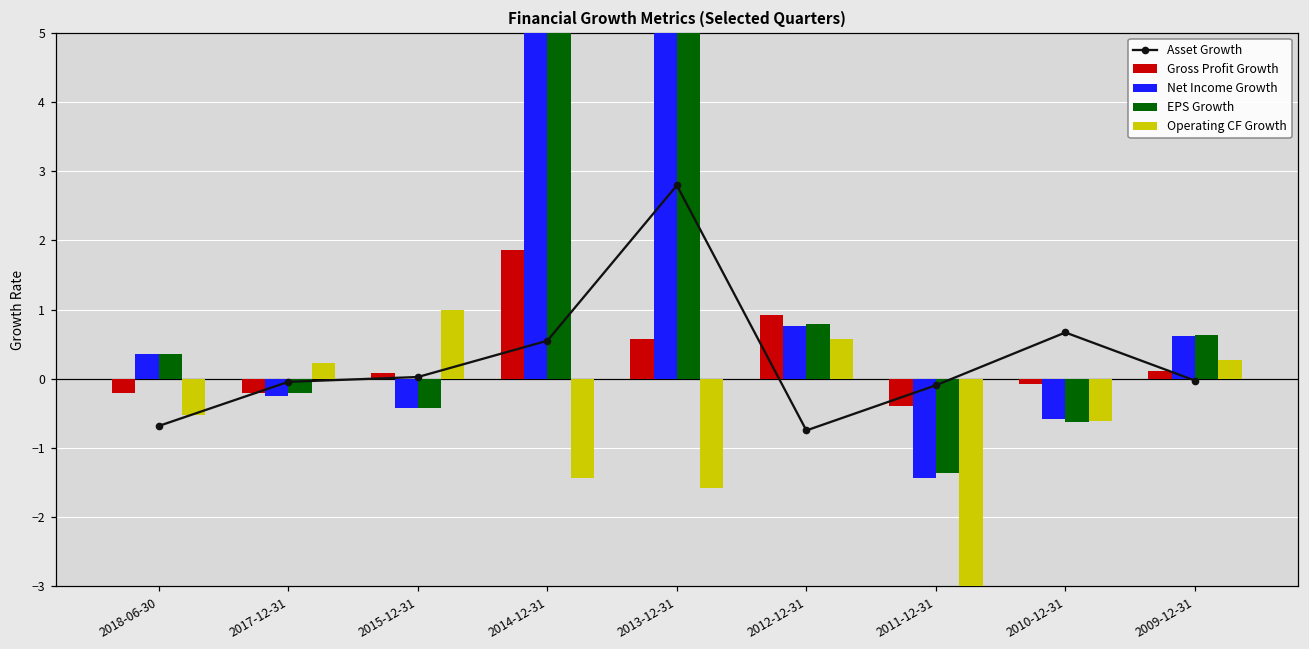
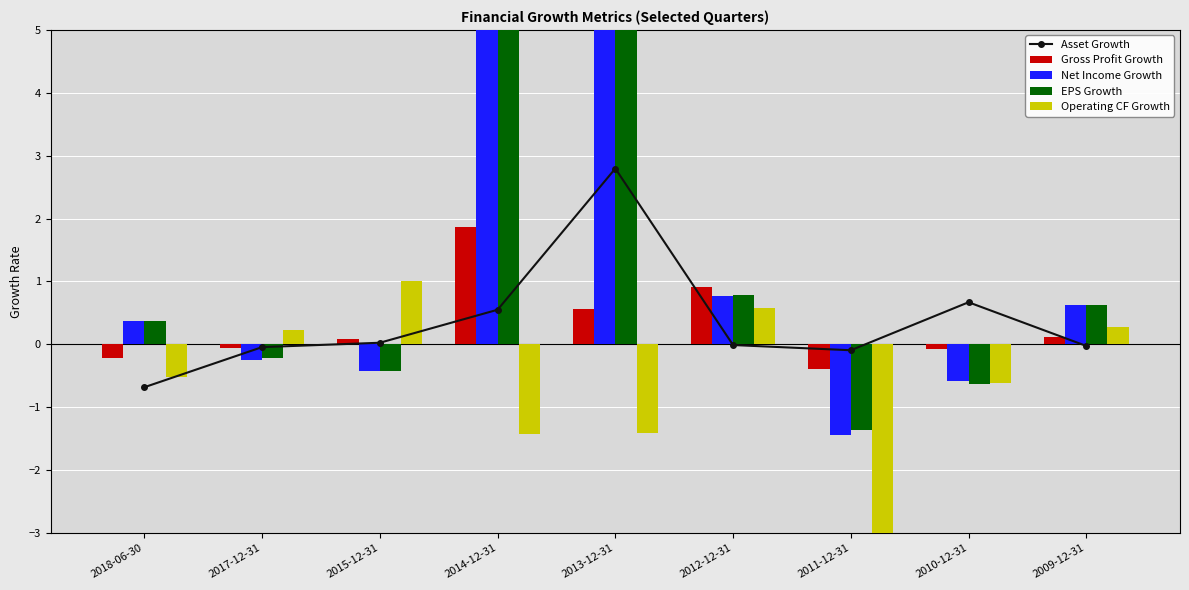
  {
    "Gross Profit Growth": {
      "2018-06-30": -0.2,
-     "2017-12-31": -0.2,
+     "2017-12-31": 0.0,
      "2015-12-31": 0.1,
      "2014-12-31": 1.9,
      "2013-12-31": 0.6,
      "2012-12-31": 0.9,
      "2011-12-31": -0.4,
      "2010-12-31": -0.1,
      "2009-12-31": 0.1
    },
    "Asset Growth": {
      "2018-06-30": -0.7,
      "2017-12-31": 0.0,
      "2015-12-31": 0.0,
      "2014-12-31": 0.6,
      "2013-12-31": 2.8,
-     "2012-12-31": -0.7,
+     "2012-12-31": 0.0,
      "2011-12-31": -0.1,
      "2010-12-31": 0.7,
      "2009-12-31": 0.0
    },
    "Net Income Growth": {
      "2018-06-30": 0.4,
      "2017-12-31": -0.2,
      "2015-12-31": -0.4,
      "2014-12-31": 5.0,
      "2013-12-31": 5.0,
      "2012-12-31": 0.8,
      "2011-12-31": -1.4,
      "2010-12-31": -0.6,
      "2009-12-31": 0.6
    },
    "EPS Growth": {
      "2018-06-30": 0.4,
      "2017-12-31": -0.2,
      "2015-12-31": -0.4,
      "2014-12-31": 5.0,
      "2013-12-31": 5.0,
      "2012-12-31": 0.8,
      "2011-12-31": -1.4,
      "2010-12-31": -0.6,
      "2009-12-31": 0.6
    },
    "Operating CF Growth": {
      "2018-06-30": -0.5,
      "2017-12-31": 0.2,
      "2015-12-31": 1.0,
      "2014-12-31": -1.4,
-     "2013-12-31": -1.6,
+     "2013-12-31": -1.4,
      "2012-12-31": 0.6,
      "2011-12-31": -3.0,
      "2010-12-31": -0.6,
      "2009-12-31": 0.3
    }
  }
